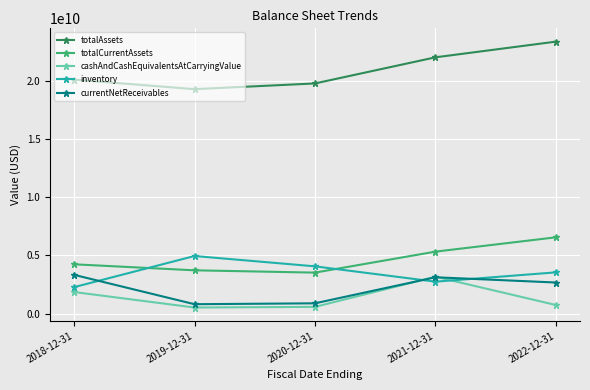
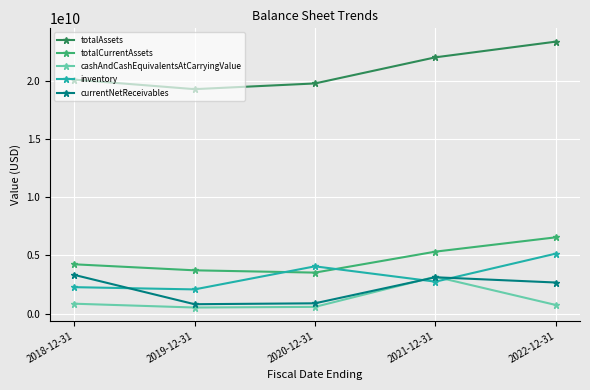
  {
    "cashAndCashEquivalentsAtCarryingValue": {
-     "2018-12-31": 1900000000,
+     "2018-12-31": 800000000,
      "2019-12-31": 500000000,
      "2020-12-31": 600000000,
      "2022-12-31": 700000000
    },
    "inventory": {
      "2018-12-31": 2300000000,
-     "2019-12-31": 4900000000,
+     "2019-12-31": 2100000000,
      "2020-12-31": 4100000000,
      "2021-12-31": 2700000000,
-     "2022-12-31": 3500000000
+     "2022-12-31": 5200000000
    },
    "currentNetReceivables": {
      "2018-12-31": 3300000000,
      "2019-12-31": 800000000,
      "2020-12-31": 900000000,
      "2022-12-31": 2700000000
    }
  }
